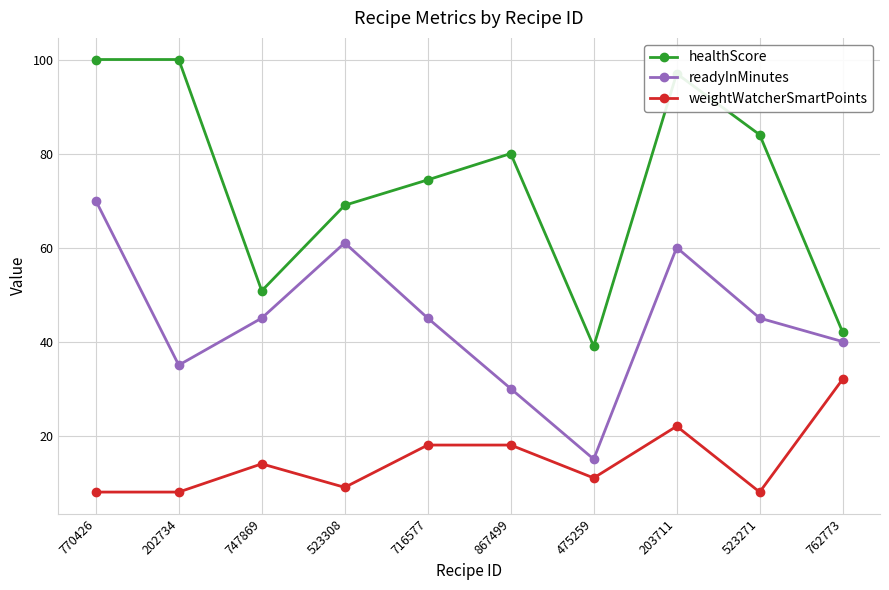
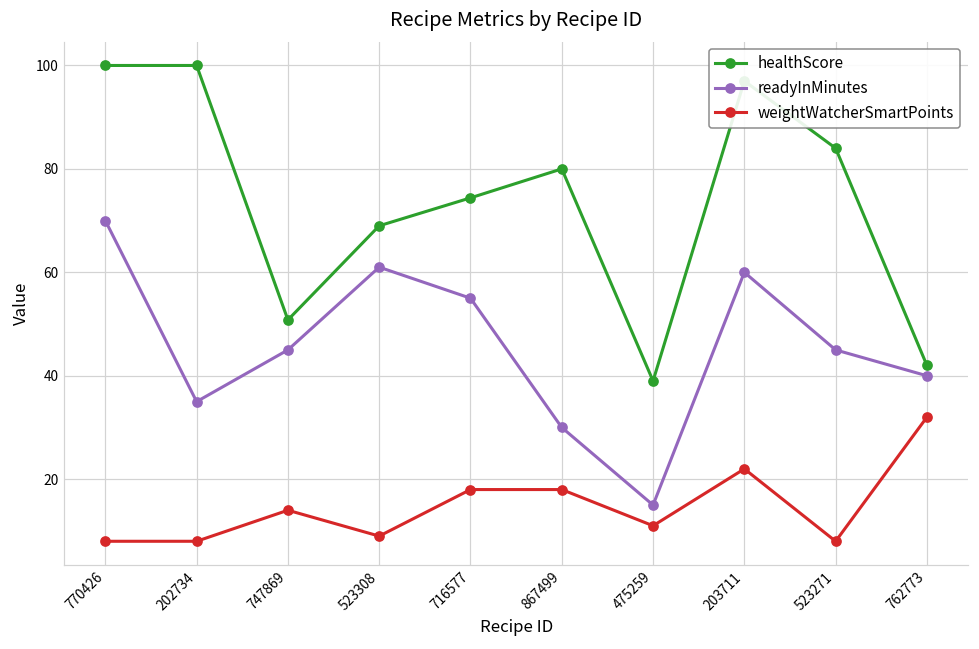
  {
    "healthScore": {
      "770426": 100,
      "202734": 100,
      "747869": 51,
      "523308": 69,
      "716577": 74,
      "867499": 80,
      "475259": 39,
      "523271": 84,
      "762773": 42
    },
    "readyInMinutes": {
      "770426": 70,
      "202734": 35,
      "747869": 45,
      "523308": 61,
-     "716577": 45,
+     "716577": 55,
      "867499": 30,
      "475259": 15,
      "203711": 60,
      "523271": 45,
      "762773": 40
    },
    "weightWatcherSmartPoints": {
      "770426": 8,
      "202734": 8,
      "747869": 14,
      "523308": 9,
      "716577": 18,
      "867499": 18,
      "475259": 11,
      "203711": 22,
      "523271": 8,
      "762773": 32
    }
  }
